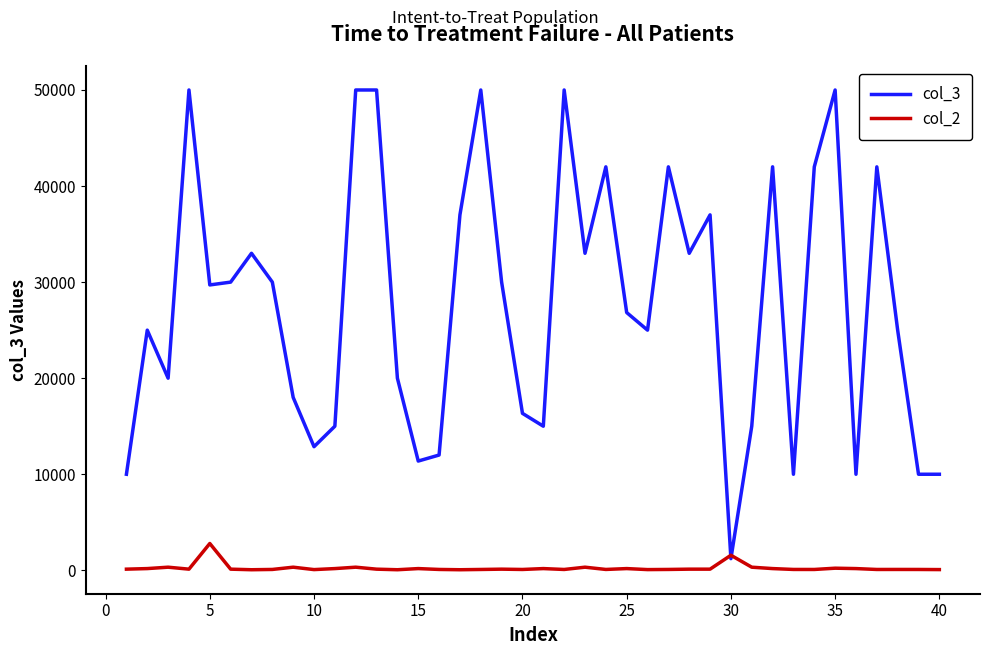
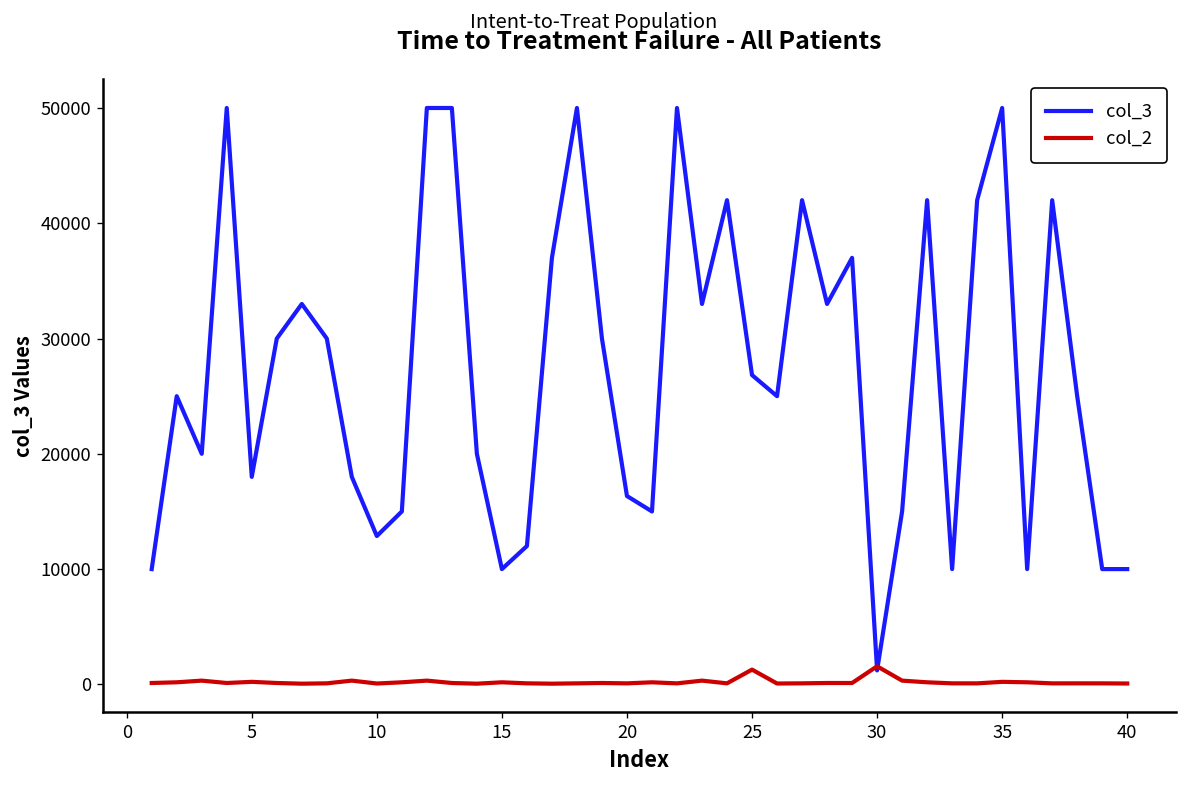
  {
    "col_3": {
-     "5": 30000,
+     "5": 18000,
      "10": 13000,
-     "15": 11000,
+     "15": 10000,
      "20": 16000,
      "25": 27000,
      "30": 1000,
      "35": 50000,
      "40": 10000
    },
    "col_2": {
-     "5": 3000,
+     "5": 0,
      "10": 0,
      "15": 0,
      "20": 0,
-     "25": 0,
+     "25": 1000,
      "30": 2000,
      "35": 0,
      "40": 0
    }
  }
